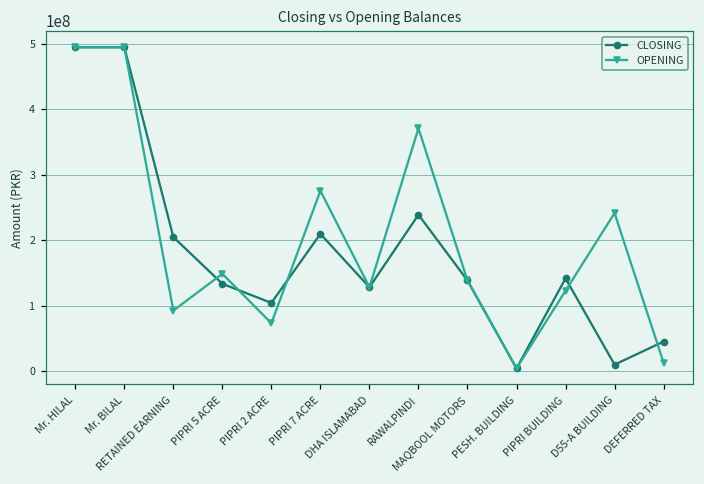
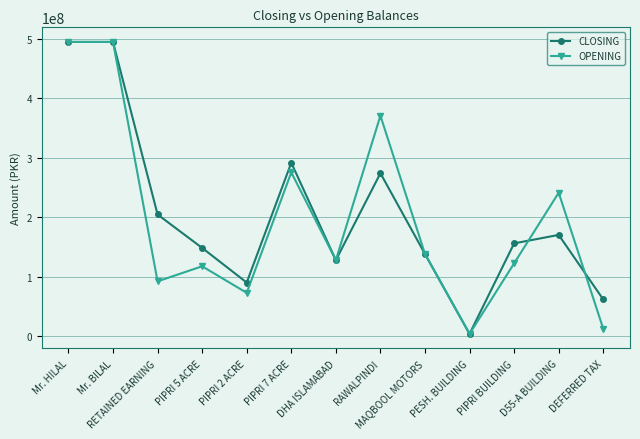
  {
    "CLOSING": {
      "RETAINED EARNING": 200000000,
-     "PIPRI 5 ACRE": 130000000,
-     "PIPRI 2 ACRE": 100000000,
-     "PIPRI 7 ACRE": 210000000,
-     "RAWALPINDI": 240000000,
-     "PIPRI BUILDING": 140000000,
-     "D55-A BUILDING": 10000000,
-     "DEFERRED TAX": 40000000
+     "PIPRI 5 ACRE": 150000000,
+     "PIPRI 2 ACRE": 90000000,
+     "PIPRI 7 ACRE": 290000000,
+     "RAWALPINDI": 270000000,
+     "PIPRI BUILDING": 160000000,
+     "D55-A BUILDING": 170000000,
+     "DEFERRED TAX": 60000000
    },
    "OPENING": {
      "RETAINED EARNING": 90000000,
-     "PIPRI 5 ACRE": 150000000,
+     "PIPRI 5 ACRE": 120000000,
      "PIPRI 2 ACRE": 70000000,
      "PIPRI 7 ACRE": 280000000,
      "RAWALPINDI": 370000000,
      "PIPRI BUILDING": 120000000,
      "D55-A BUILDING": 240000000,
      "DEFERRED TAX": 10000000
    }
  }
